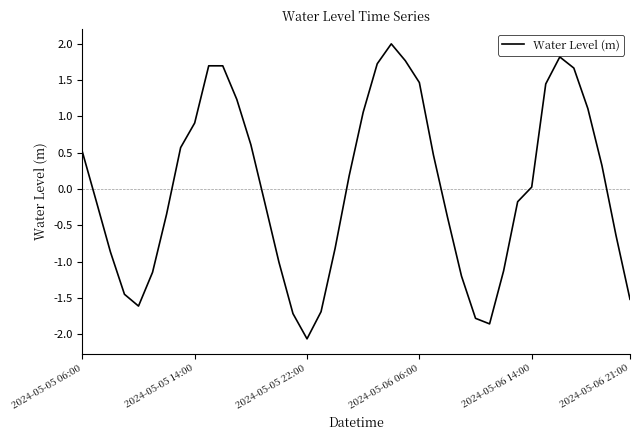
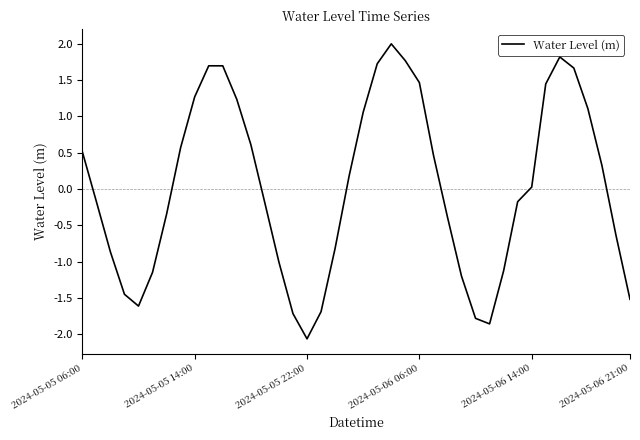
  {
    "2024-05-05 06:00": 0.5,
-   "2024-05-05 14:00": 0.9,
+   "2024-05-05 14:00": 1.3,
    "2024-05-05 22:00": -2.1,
    "2024-05-06 06:00": 1.5,
    "2024-05-06 14:00": 0.0,
    "2024-05-06 21:00": -1.5
  }
